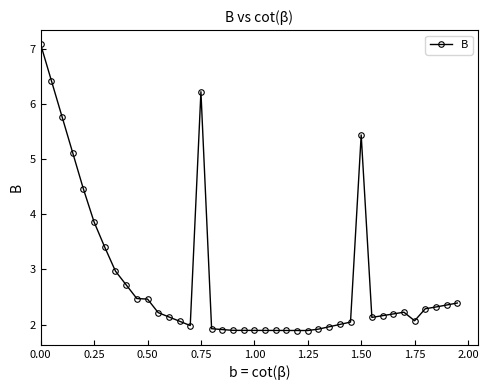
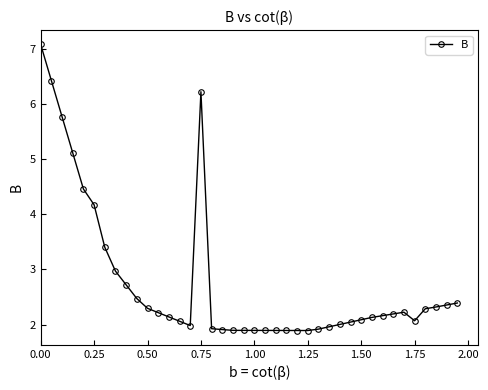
  {
    "0.00": 7.1,
-   "0.25": 3.9,
-   "0.50": 2.5,
+   "0.25": 4.2,
+   "0.50": 2.3,
    "0.75": 6.2,
    "1.00": 1.9,
    "1.25": 1.9,
-   "1.50": 5.4,
+   "1.50": 2.1,
    "1.75": 2.1
  }
